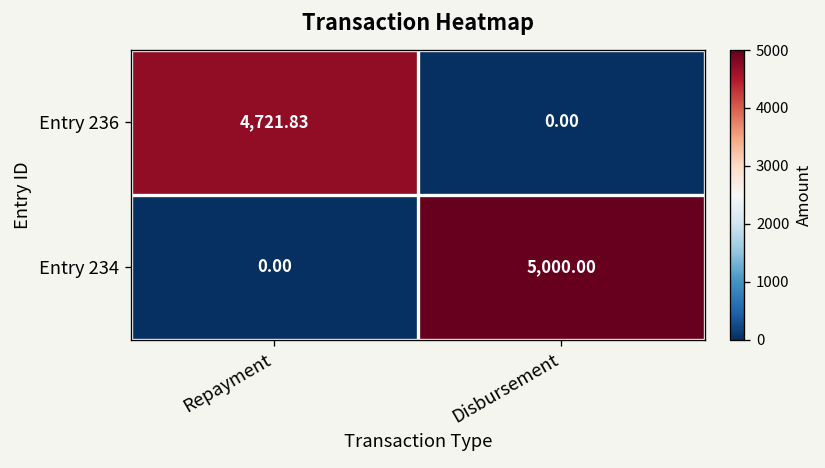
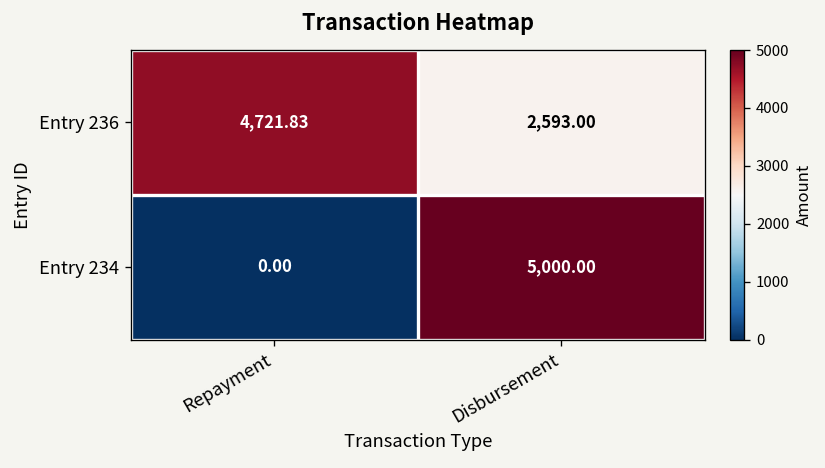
  {
    "Entry 236": {
      "Repayment": "4,721.83",
-     "Disbursement": "0.00"
+     "Disbursement": "2,593.00"
    },
    "Entry 234": {
      "Repayment": "0.00",
      "Disbursement": "5,000.00"
    }
  }
